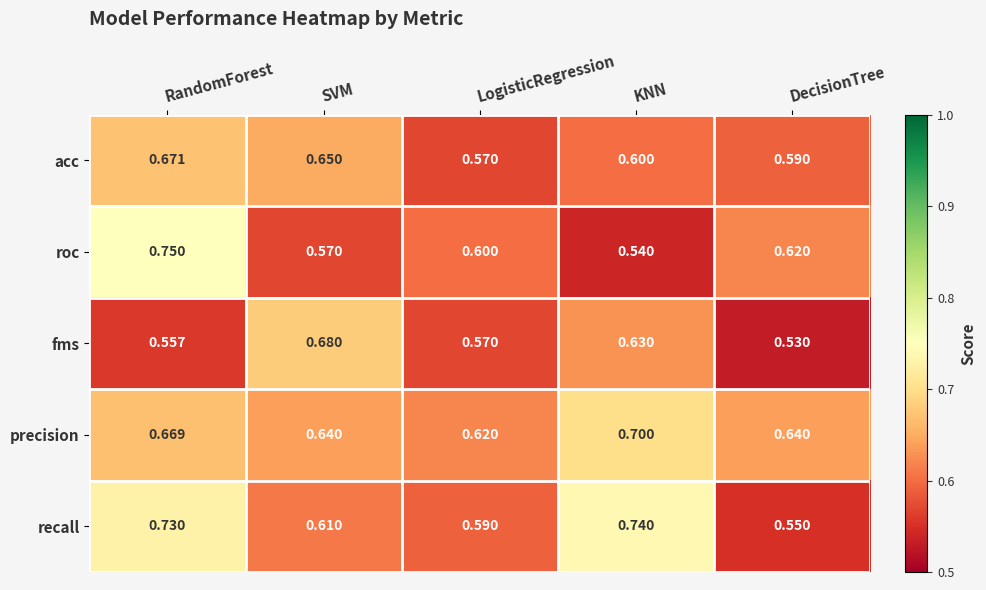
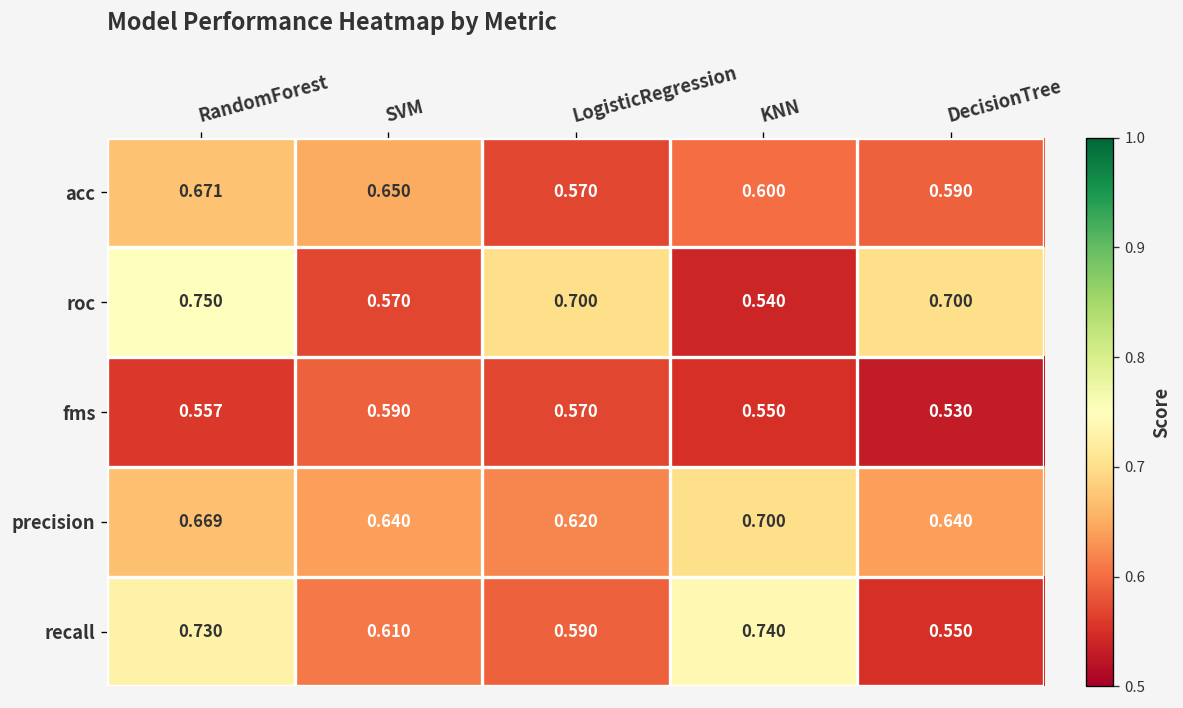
  {
    "acc": {
      "RandomForest": 0.671,
      "SVM": 0.650,
      "LogisticRegression": 0.570,
      "KNN": 0.600,
      "DecisionTree": 0.590
    },
    "roc": {
      "RandomForest": 0.750,
      "SVM": 0.570,
-     "LogisticRegression": 0.600,
+     "LogisticRegression": 0.700,
      "KNN": 0.540,
-     "DecisionTree": 0.620
+     "DecisionTree": 0.700
    },
    "fms": {
      "RandomForest": 0.557,
-     "SVM": 0.680,
+     "SVM": 0.590,
      "LogisticRegression": 0.570,
-     "KNN": 0.630,
+     "KNN": 0.550,
      "DecisionTree": 0.530
    },
    "precision": {
      "RandomForest": 0.669,
      "SVM": 0.640,
      "LogisticRegression": 0.620,
      "KNN": 0.700,
      "DecisionTree": 0.640
    },
    "recall": {
      "RandomForest": 0.730,
      "SVM": 0.610,
      "LogisticRegression": 0.590,
      "KNN": 0.740,
      "DecisionTree": 0.550
    }
  }
